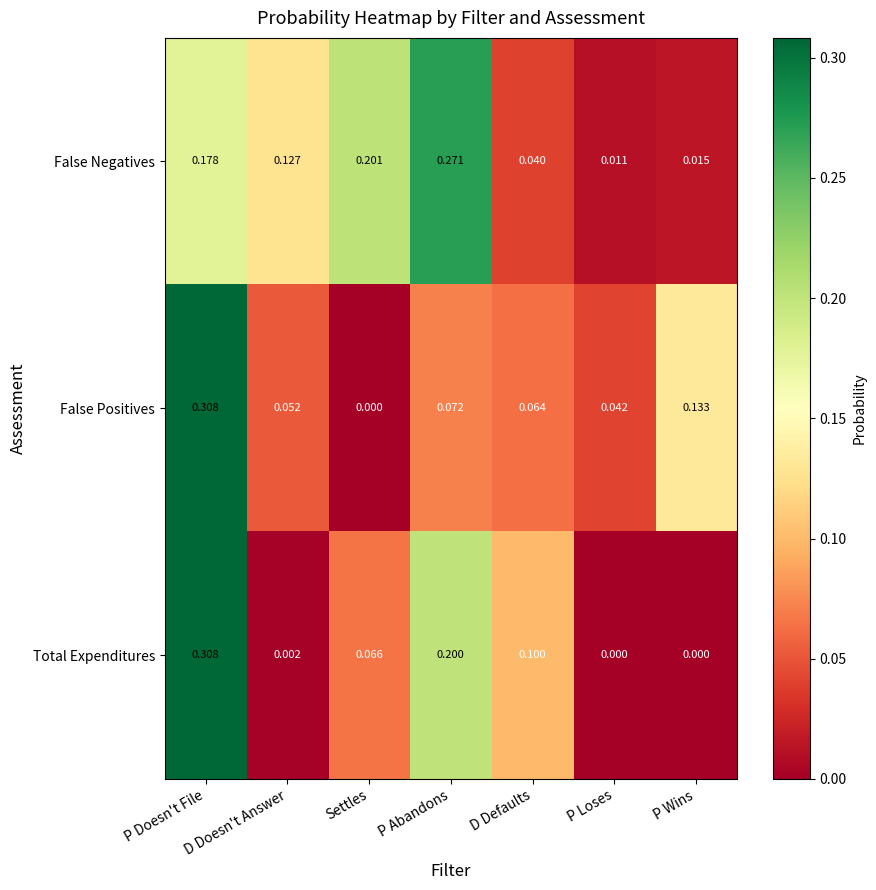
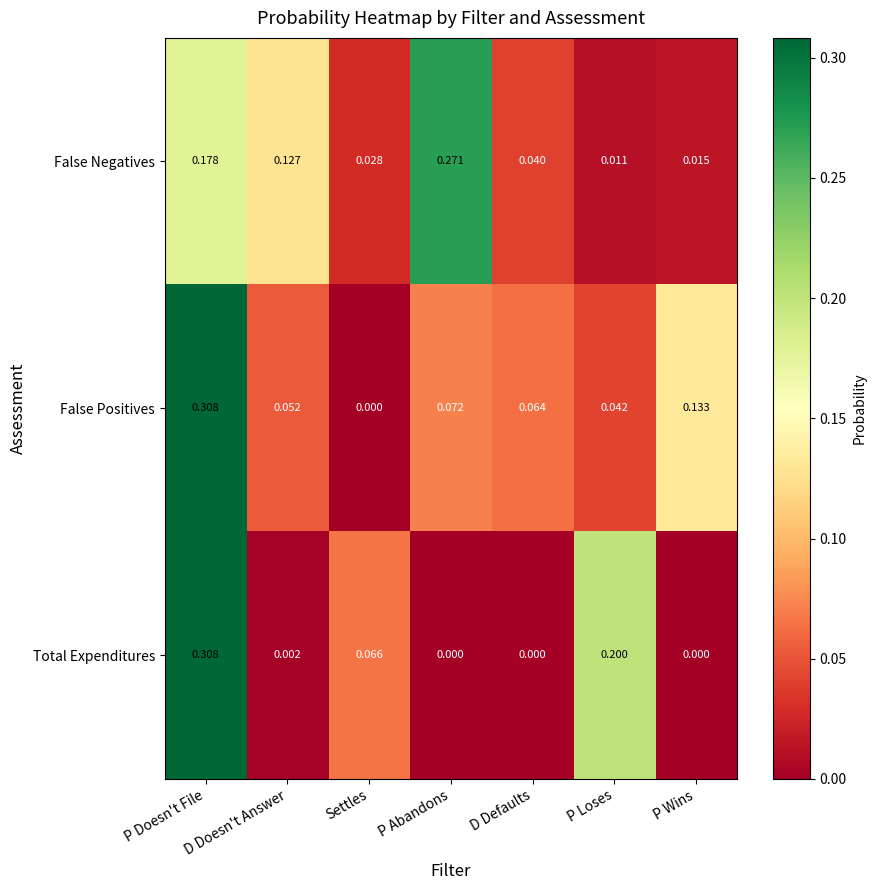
  {
    "False Negatives": {
      "P Doesn't File": 0.178,
      "D Doesn't Answer": 0.127,
-     "Settles": 0.201,
+     "Settles": 0.028,
      "P Abandons": 0.271,
      "D Defaults": 0.040,
      "P Loses": 0.011,
      "P Wins": 0.015
    },
    "False Positives": {
      "P Doesn't File": 0.308,
      "D Doesn't Answer": 0.052,
      "Settles": 0.000,
      "P Abandons": 0.072,
      "D Defaults": 0.064,
      "P Loses": 0.042,
      "P Wins": 0.133
    },
    "Total Expenditures": {
      "P Doesn't File": 0.308,
      "D Doesn't Answer": 0.002,
      "Settles": 0.066,
-     "P Abandons": 0.200,
-     "D Defaults": 0.100,
-     "P Loses": 0.000,
+     "P Abandons": 0.000,
+     "D Defaults": 0.000,
+     "P Loses": 0.200,
      "P Wins": 0.000
    }
  }
